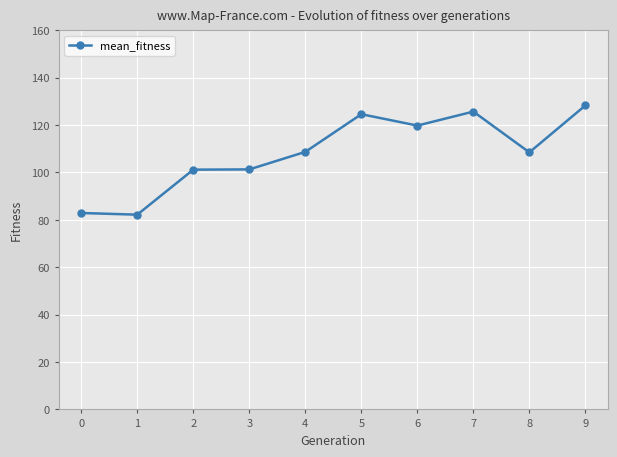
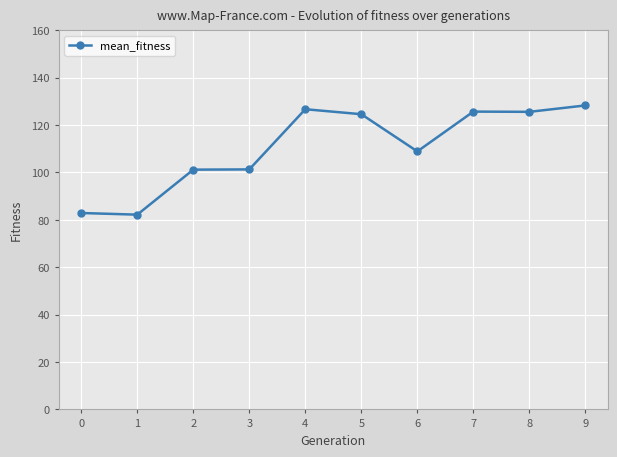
  {
    "0": 83,
    "1": 82,
    "2": 101,
    "3": 101,
-   "4": 109,
+   "4": 127,
    "5": 125,
-   "6": 120,
+   "6": 109,
    "7": 126,
-   "8": 109,
+   "8": 126,
    "9": 128
  }
